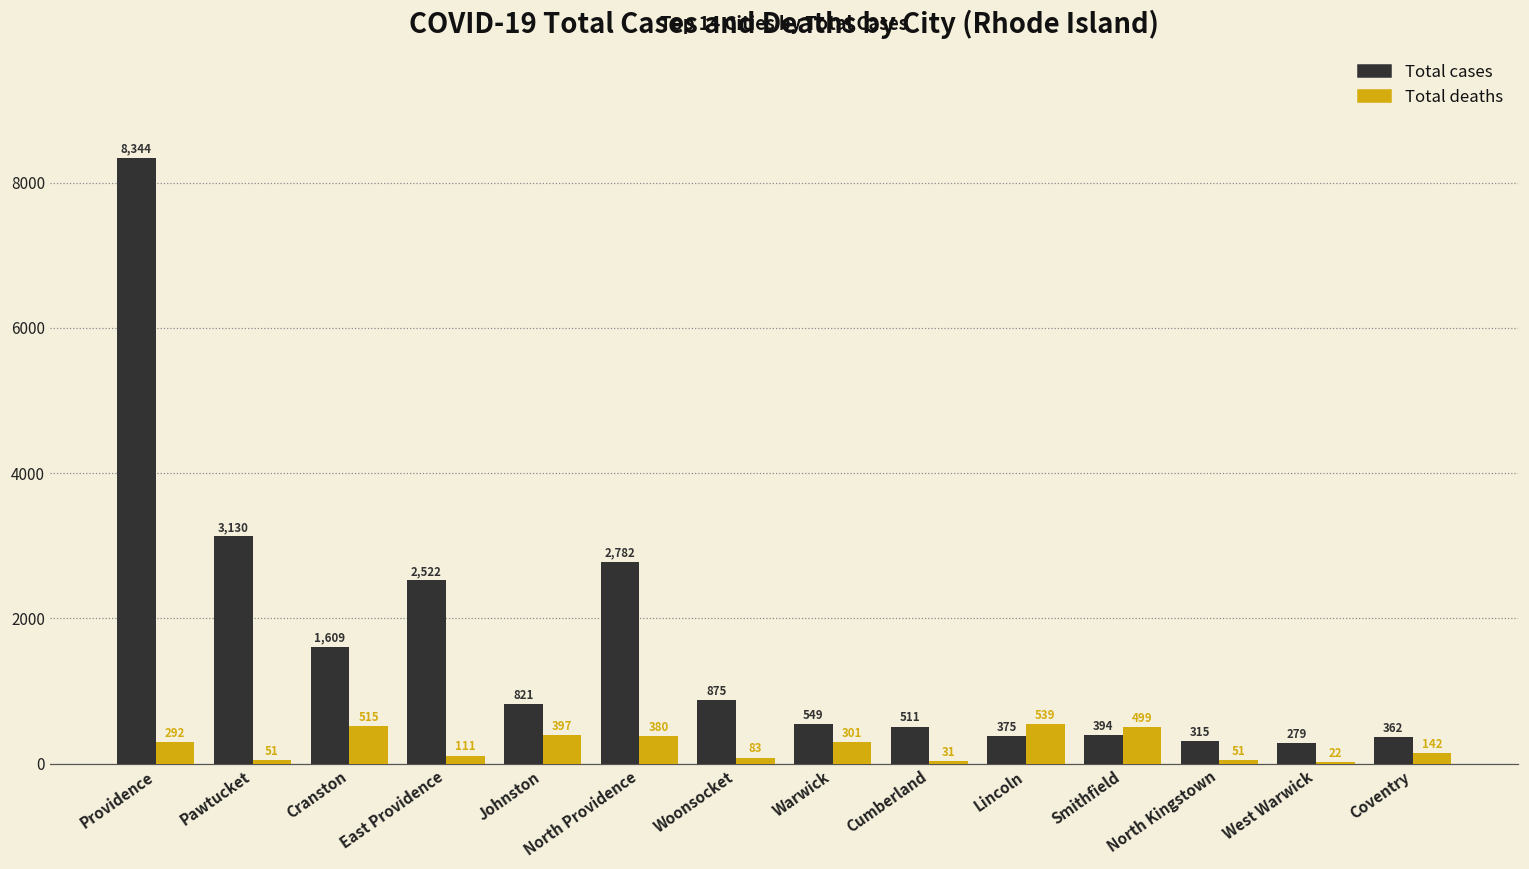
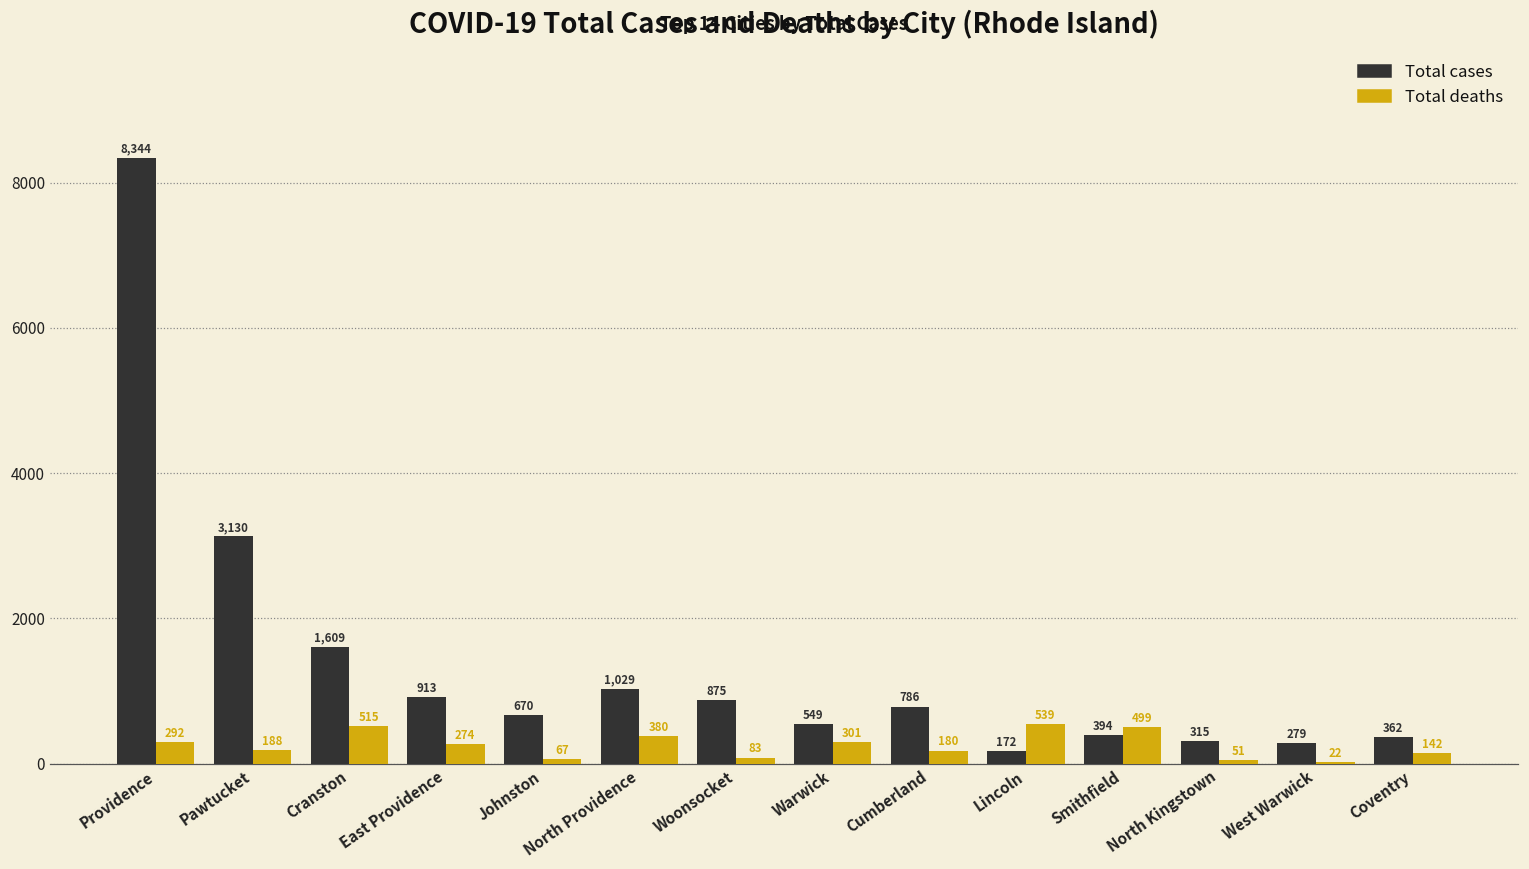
  {
    "Total cases": {
      "Providence": "8,344",
      "Pawtucket": "3,130",
      "Cranston": "1,609",
-     "East Providence": "2,522",
-     "Johnston": "821",
-     "North Providence": "2,782",
+     "East Providence": "913",
+     "Johnston": "670",
+     "North Providence": "1,029",
      "Woonsocket": "875",
      "Warwick": "549",
-     "Cumberland": "511",
-     "Lincoln": "375",
+     "Cumberland": "786",
+     "Lincoln": "172",
      "Smithfield": "394",
      "North Kingstown": "315",
      "West Warwick": "279",
      "Coventry": "362"
    },
    "Total deaths": {
      "Providence": "292",
-     "Pawtucket": "51",
+     "Pawtucket": "188",
      "Cranston": "515",
-     "East Providence": "111",
-     "Johnston": "397",
+     "East Providence": "274",
+     "Johnston": "67",
      "North Providence": "380",
      "Woonsocket": "83",
      "Warwick": "301",
-     "Cumberland": "31",
+     "Cumberland": "180",
      "Lincoln": "539",
      "Smithfield": "499",
      "North Kingstown": "51",
      "West Warwick": "22",
      "Coventry": "142"
    }
  }
